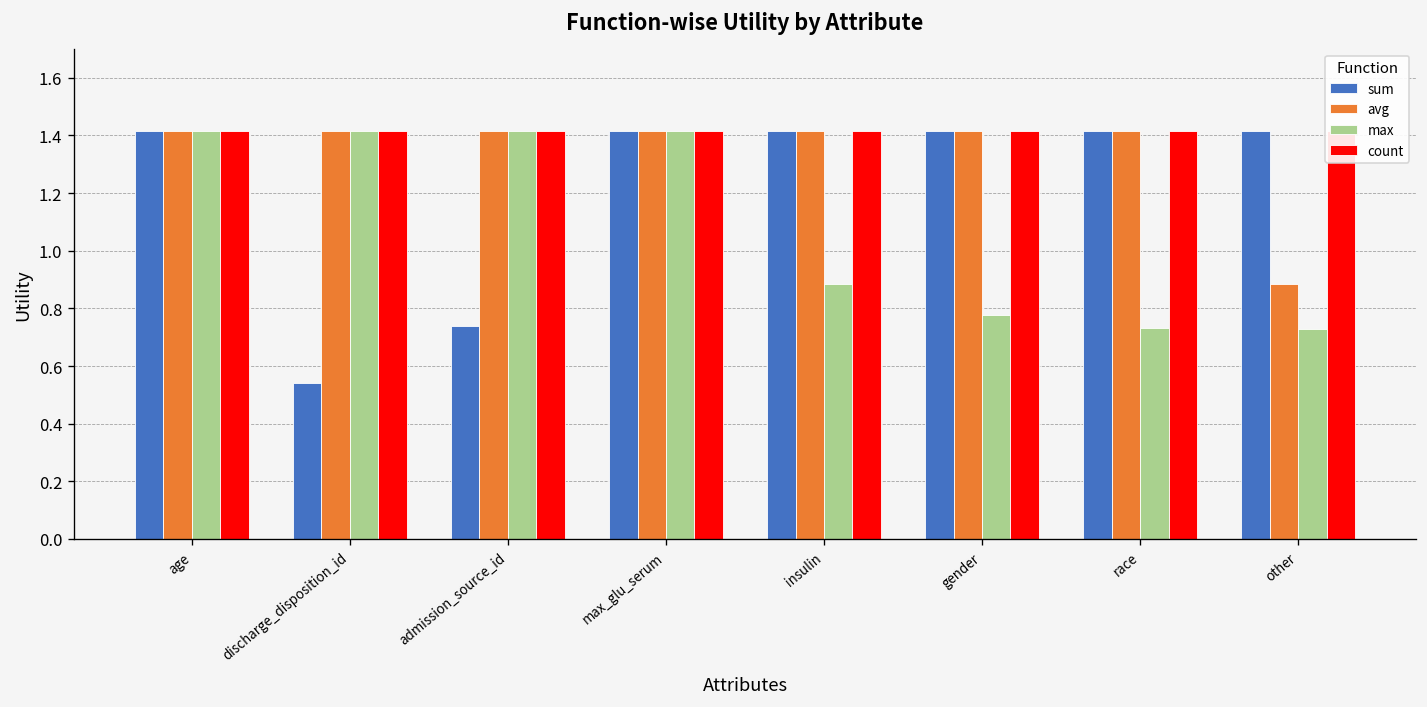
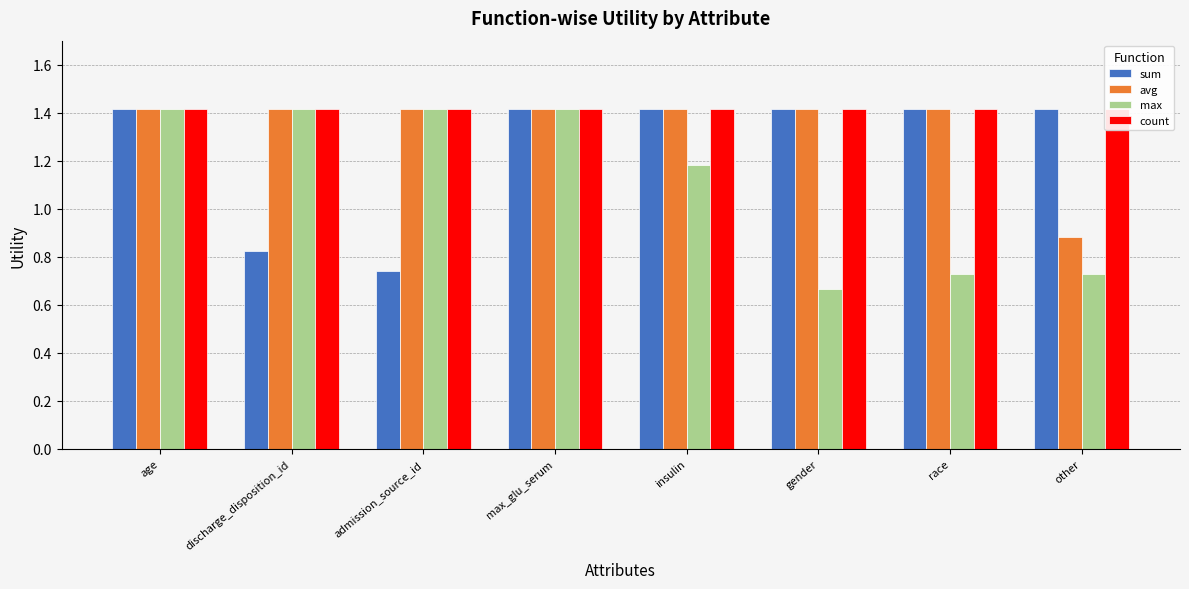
  {
    "sum": {
      "age": 1.41,
-     "discharge_disposition_id": 0.54,
+     "discharge_disposition_id": 0.82,
      "admission_source_id": 0.74,
      "max_glu_serum": 1.41,
      "insulin": 1.41,
      "gender": 1.41,
      "race": 1.41,
      "other": 1.41
    },
    "avg": {
      "age": 1.41,
      "discharge_disposition_id": 1.41,
      "admission_source_id": 1.41,
      "max_glu_serum": 1.41,
      "insulin": 1.41,
      "gender": 1.41,
      "race": 1.41,
      "other": 0.88
    },
    "max": {
      "age": 1.41,
      "discharge_disposition_id": 1.41,
      "admission_source_id": 1.41,
      "max_glu_serum": 1.41,
-     "insulin": 0.88,
-     "gender": 0.78,
+     "insulin": 1.18,
+     "gender": 0.67,
      "race": 0.73,
      "other": 0.73
    },
    "count": {
      "age": 1.41,
      "discharge_disposition_id": 1.41,
      "admission_source_id": 1.41,
      "max_glu_serum": 1.41,
      "insulin": 1.41,
      "gender": 1.41,
      "race": 1.41
    }
  }
